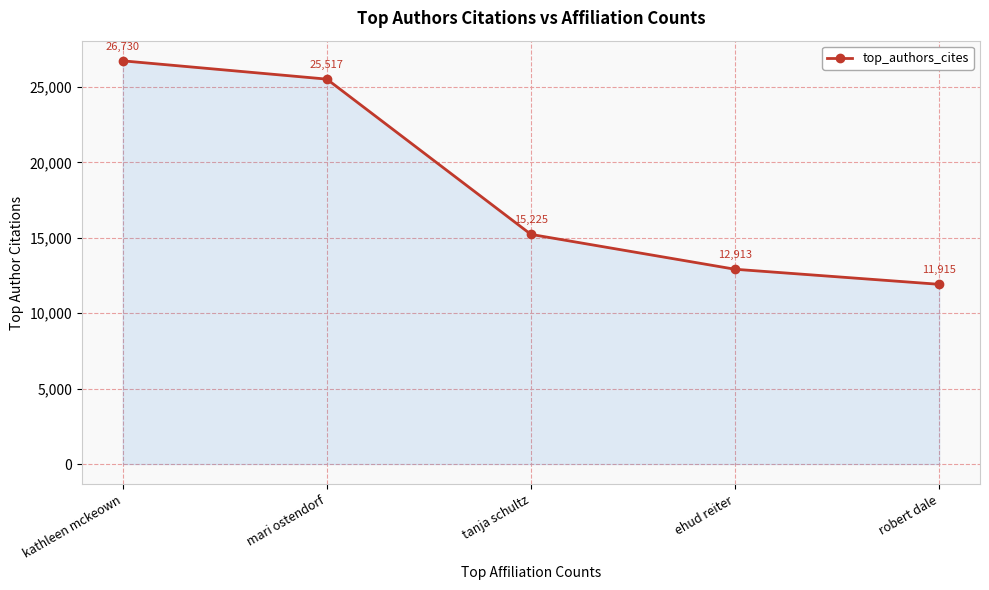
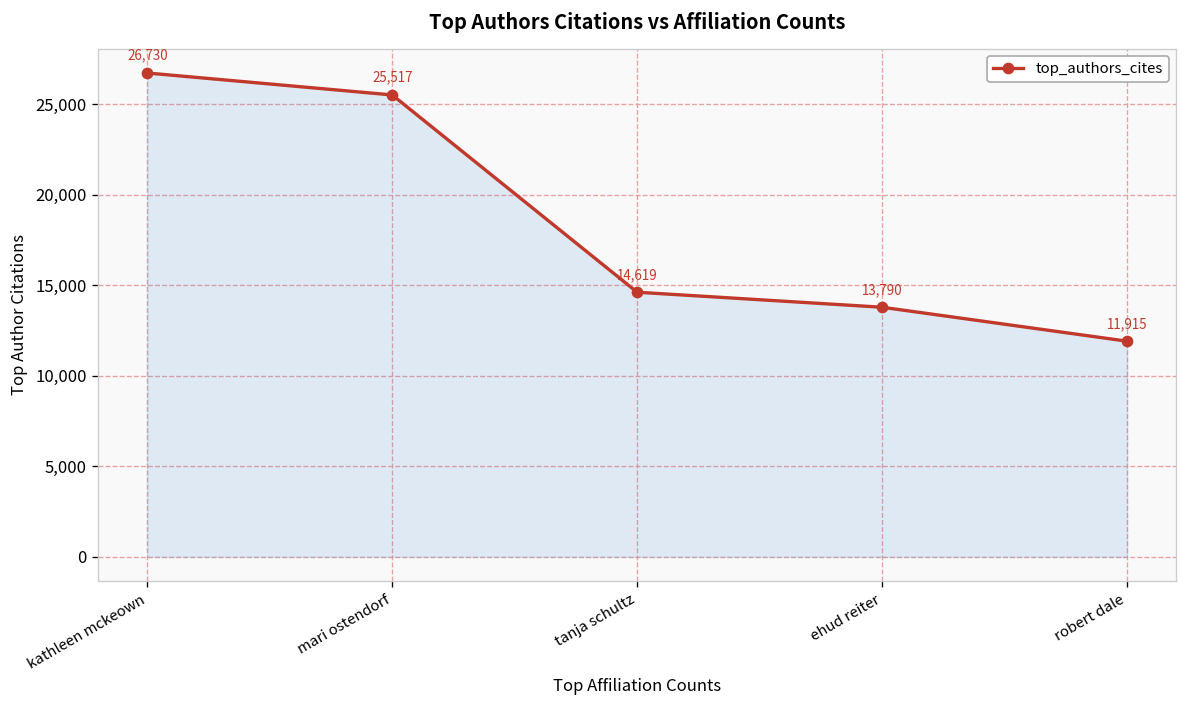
  {
    "kathleen mckeown": "26,730",
    "mari ostendorf": "25,517",
-   "tanja schultz": "15,225",
-   "ehud reiter": "12,913",
+   "tanja schultz": "14,619",
+   "ehud reiter": "13,790",
    "robert dale": "11,915"
  }
